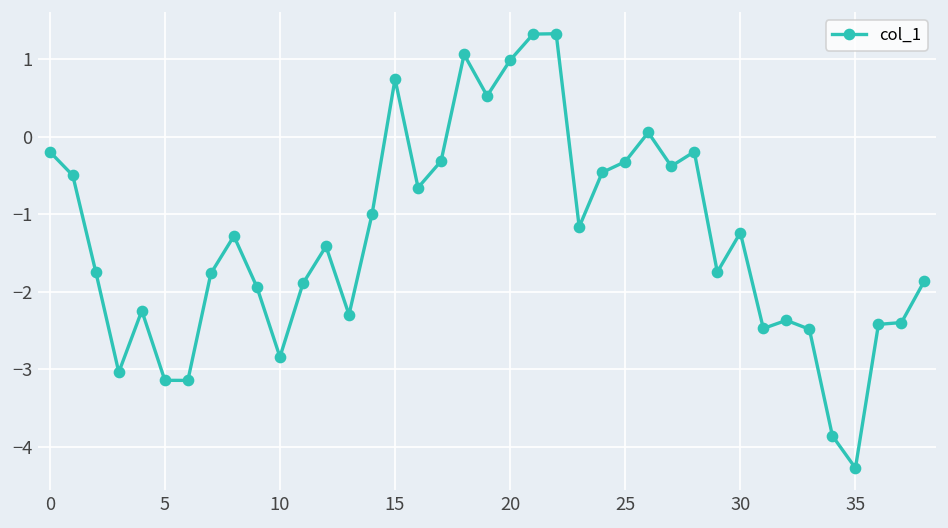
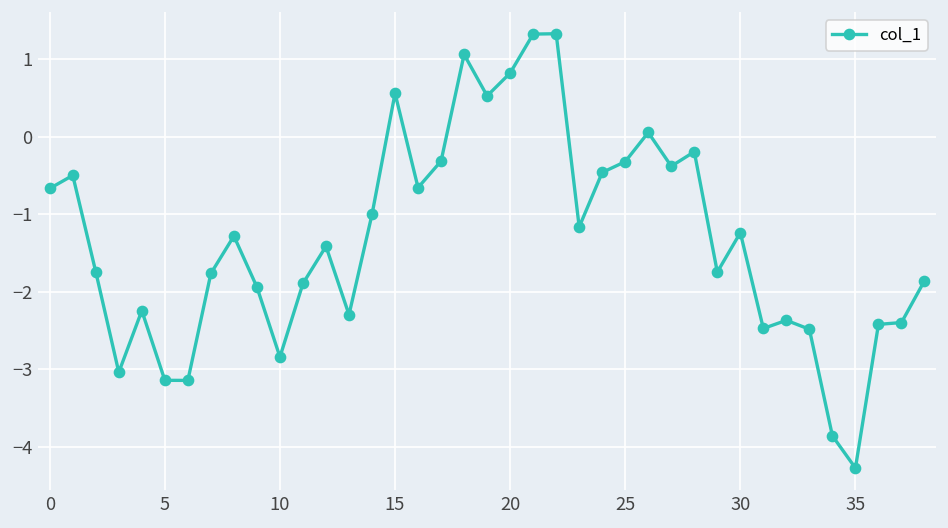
  {
-   "0": -0.2,
+   "0": -0.7,
    "5": -3.1,
    "10": -2.8,
-   "15": 0.7,
-   "20": 1.0,
+   "15": 0.6,
+   "20": 0.8,
    "25": -0.3,
    "30": -1.2,
    "35": -4.3
  }
